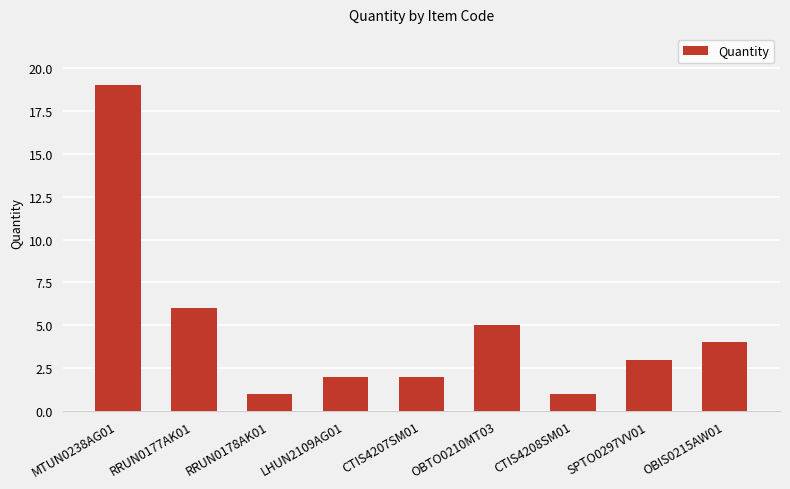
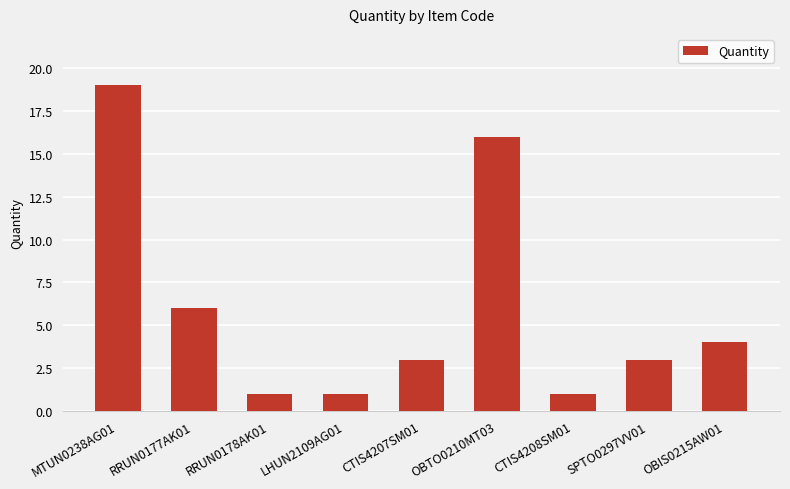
  {
    "MTUN0238AG01": 19,
    "RRUN0177AK01": 6,
    "RRUN0178AK01": 1,
-   "LHUN2109AG01": 2,
-   "CTIS4207SM01": 2,
-   "OBTO0210MT03": 5,
+   "LHUN2109AG01": 1,
+   "CTIS4207SM01": 3,
+   "OBTO0210MT03": 16,
    "CTIS4208SM01": 1,
    "SPTO0297VV01": 3,
    "OBIS0215AW01": 4
  }
